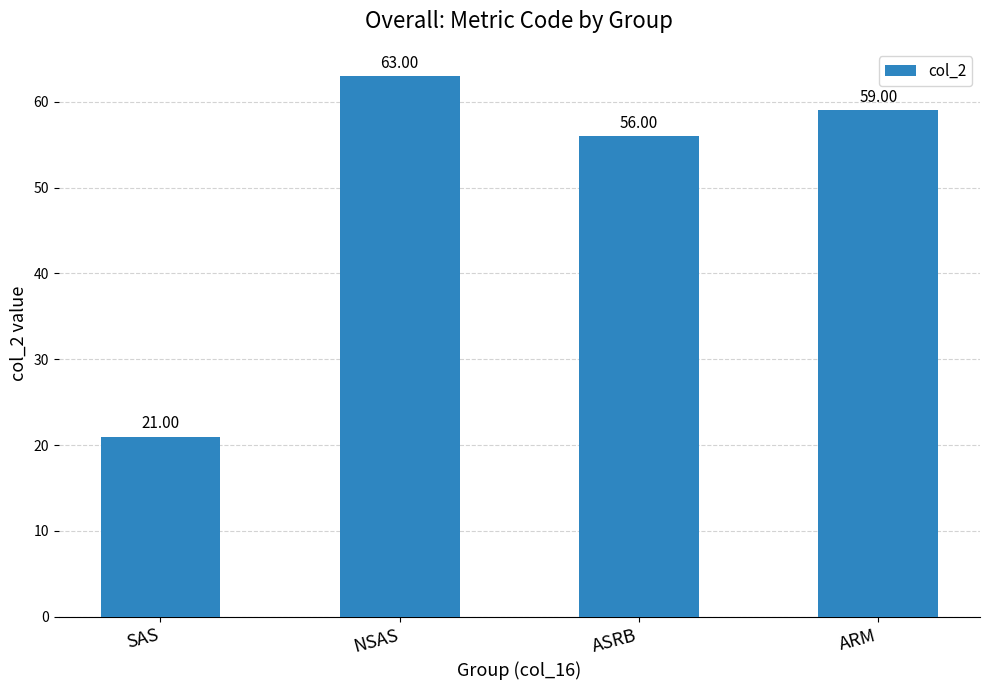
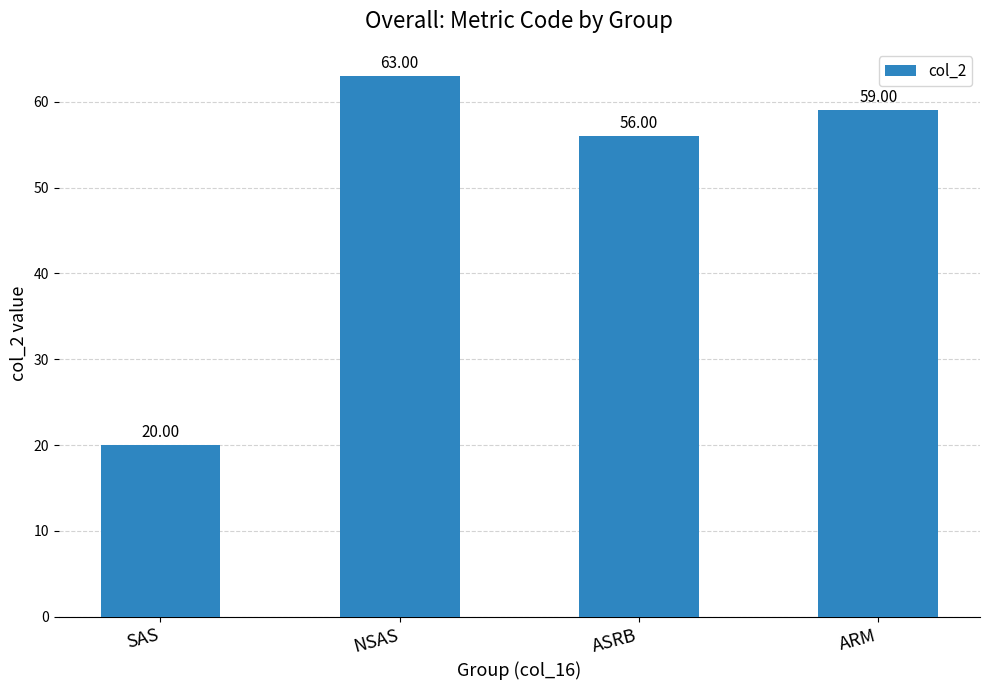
  {
-   "SAS": 21.00,
+   "SAS": 20.00,
    "NSAS": 63.00,
    "ASRB": 56.00,
    "ARM": 59.00
  }
